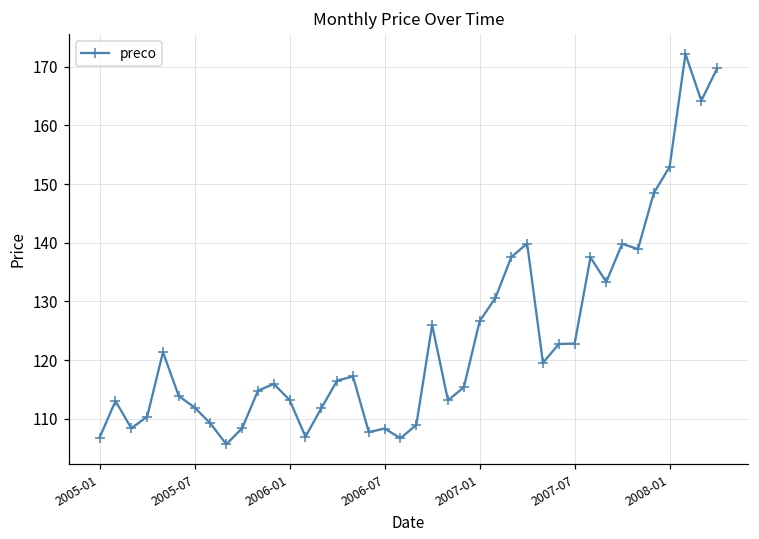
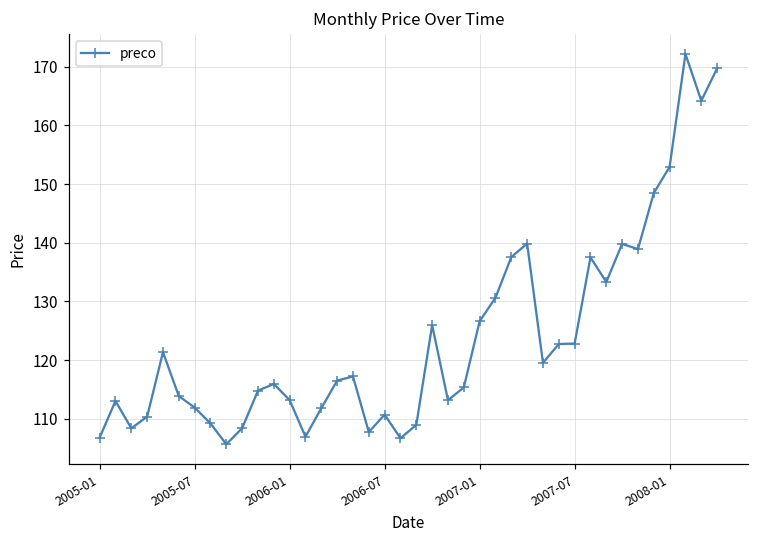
  {
    "2005-01": 107,
    "2005-07": 112,
    "2006-01": 113,
-   "2006-07": 108,
+   "2006-07": 111,
    "2007-01": 127,
    "2007-07": 123,
    "2008-01": 153
  }
